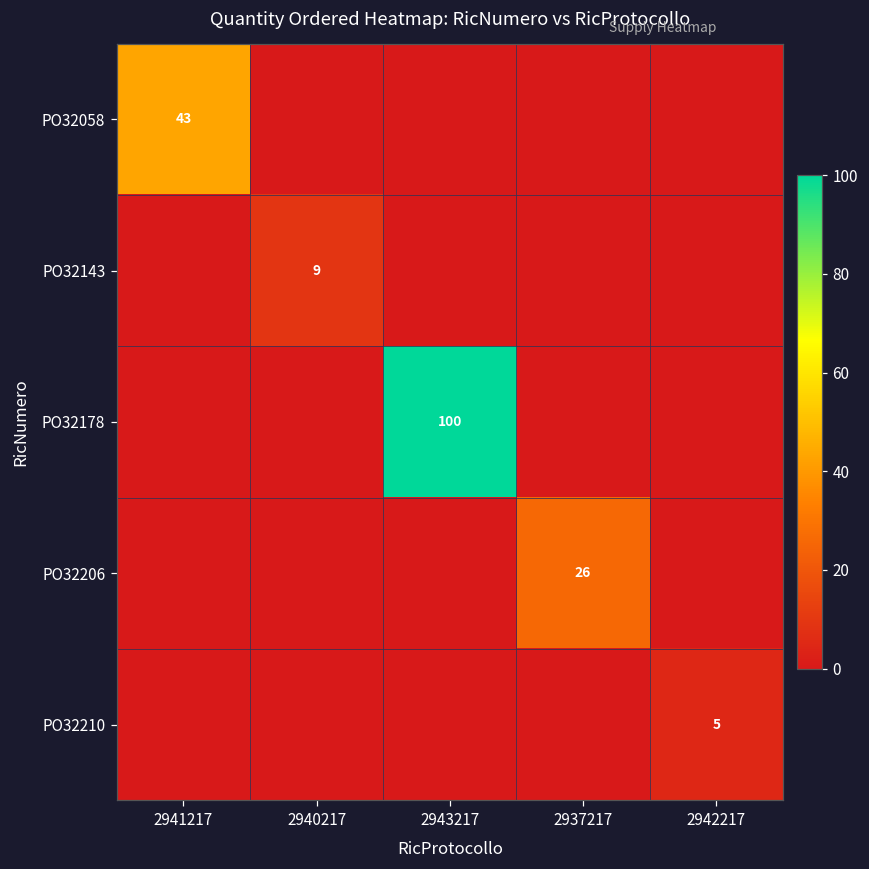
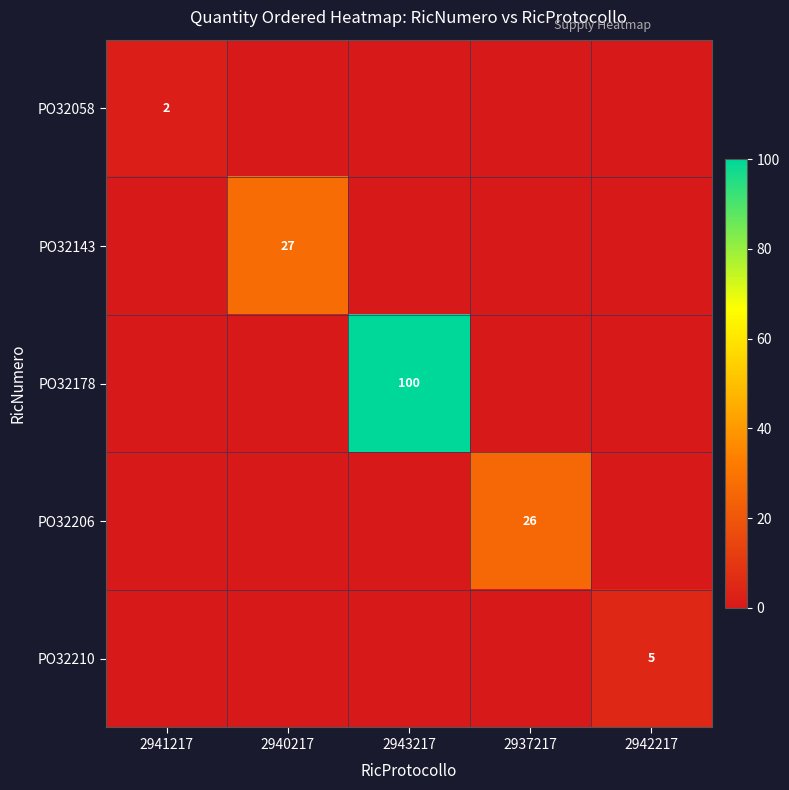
  {
    "PO32058": {
-     "2941217": 43
+     "2941217": 2
    },
    "PO32143": {
-     "2940217": 9
+     "2940217": 27
    },
    "PO32178": {
      "2943217": 100
    },
    "PO32206": {
      "2937217": 26
    },
    "PO32210": {
      "2942217": 5
    }
  }
